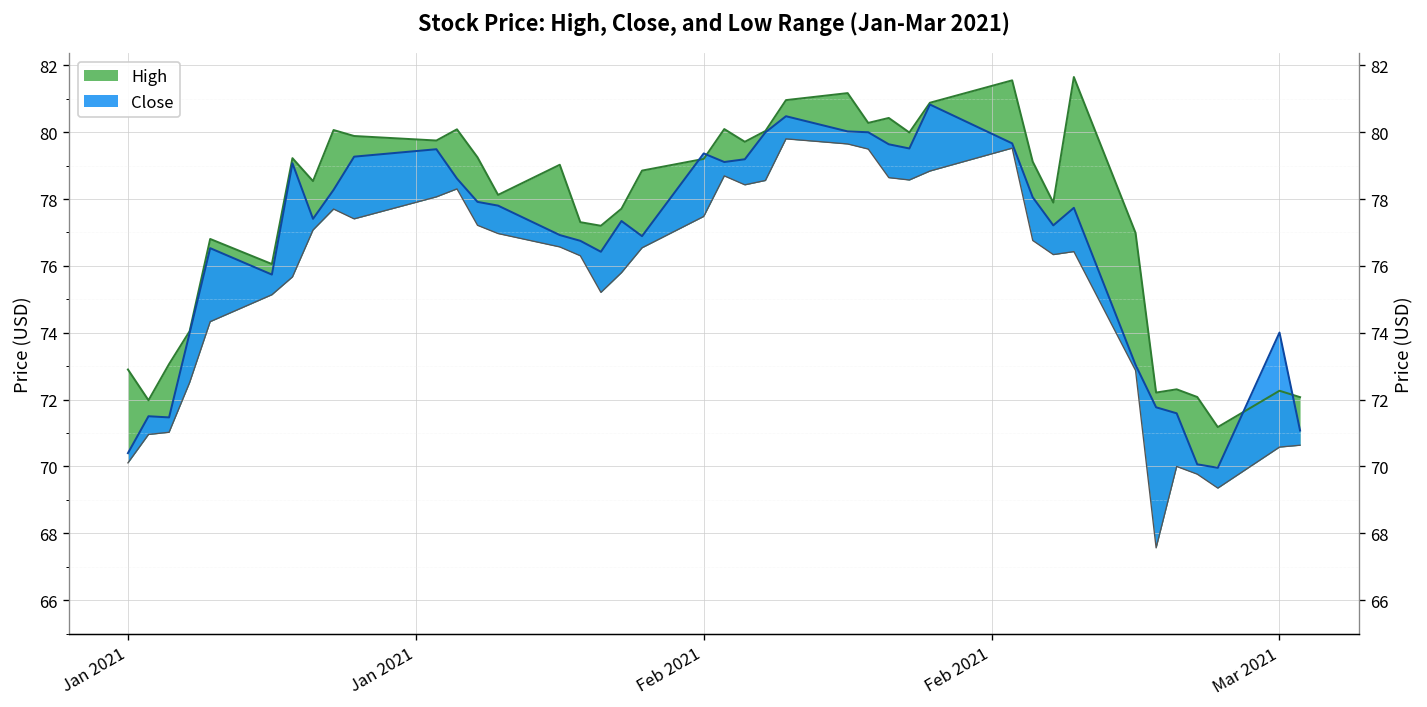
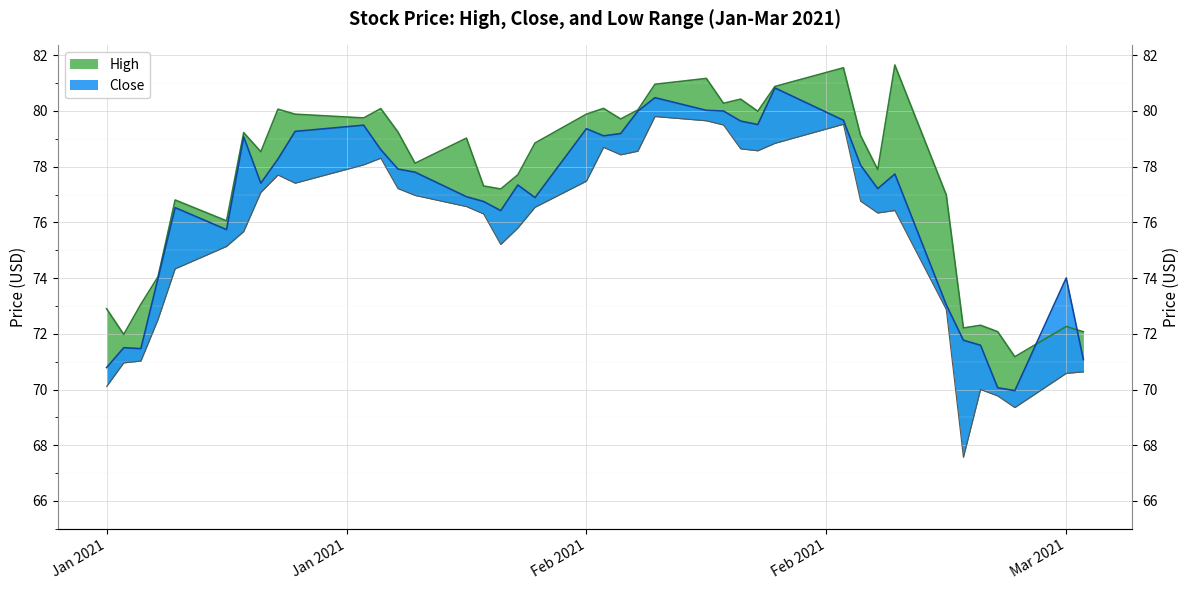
  {
    "High": {
      "Jan 2021": 72.9,
-     "Feb 2021": 79.2,
+     "Feb 2021": 79.9,
      "Mar 2021": 72.3
    },
    "Close": {
-     "Jan 2021": 70.4,
+     "Jan 2021": 70.8,
      "Feb 2021": 79.4,
      "Mar 2021": 74.0
    }
  }
